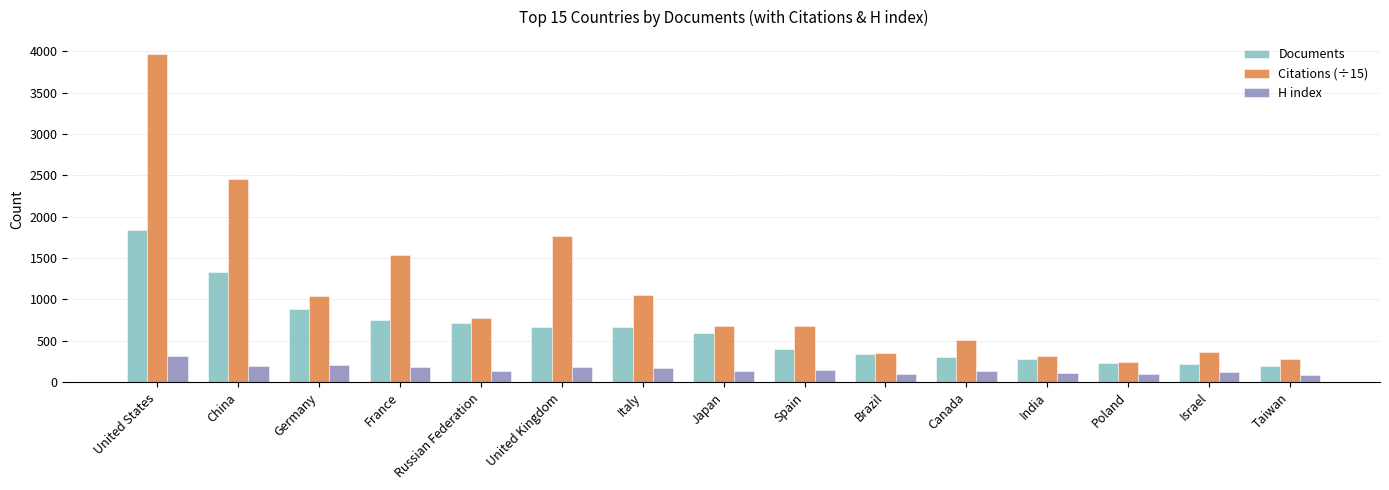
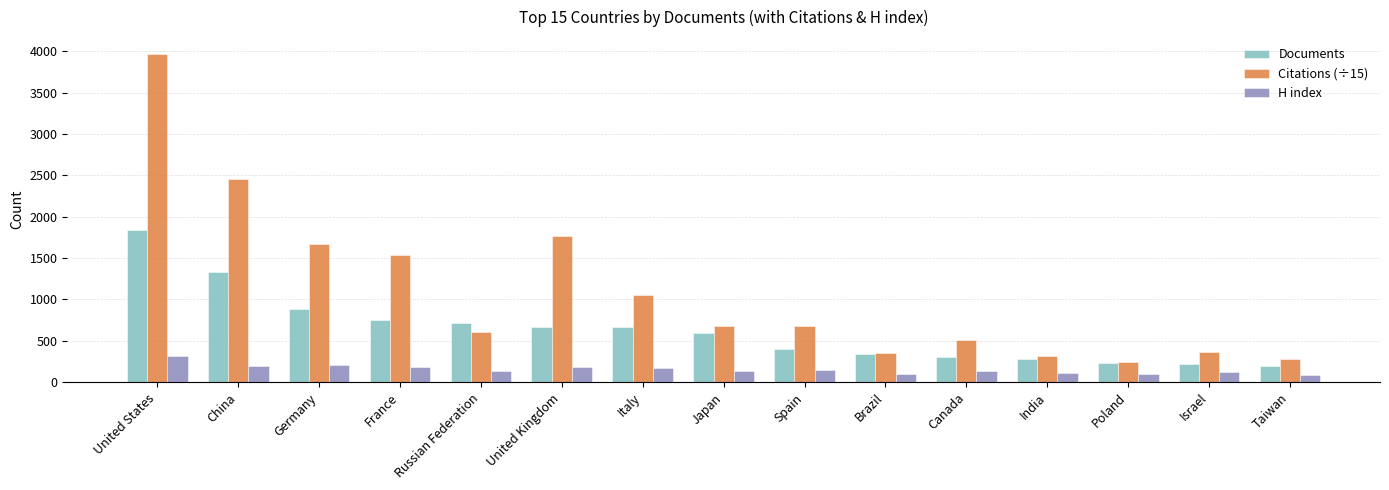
  {
    "Citations (÷15)": {
      "United States": 4000,
      "China": 2500,
-     "Germany": 1000,
+     "Germany": 1700,
      "France": 1500,
-     "Russian Federation": 800,
+     "Russian Federation": 600,
      "United Kingdom": 1800,
      "Italy": 1100,
      "Japan": 700,
      "Spain": 700,
      "Brazil": 400,
      "Canada": 500,
      "India": 300,
      "Poland": 200,
      "Israel": 400,
      "Taiwan": 300
    }
  }
